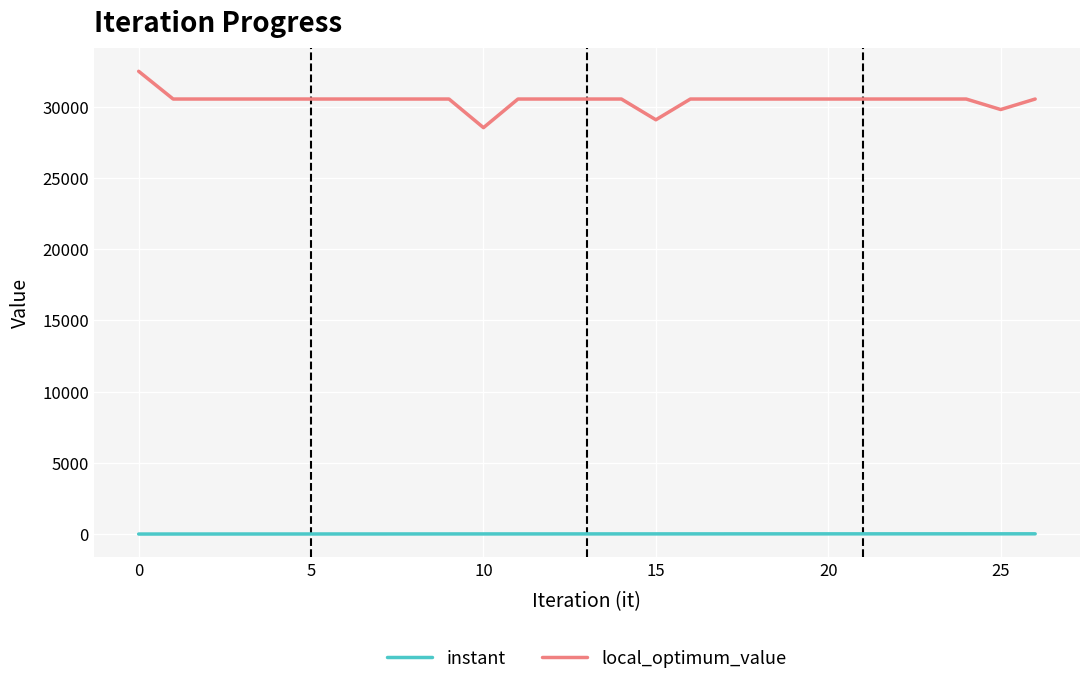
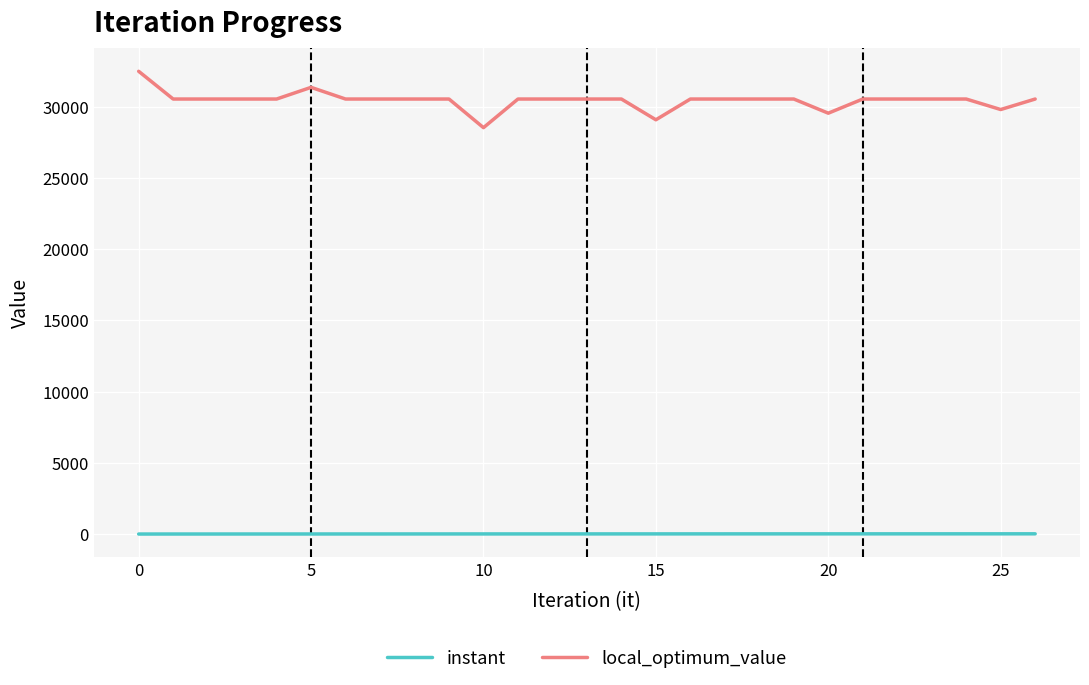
  {
    "instant": {
      "0": 0,
      "5": 0,
      "10": 0,
      "15": 0,
      "20": 0,
      "25": 0
    },
    "local_optimum_value": {
      "0": 32500,
-     "5": 30500,
+     "5": 31300,
      "10": 28500,
      "15": 29100,
-     "20": 30500,
+     "20": 29500,
      "25": 29800
    }
  }
